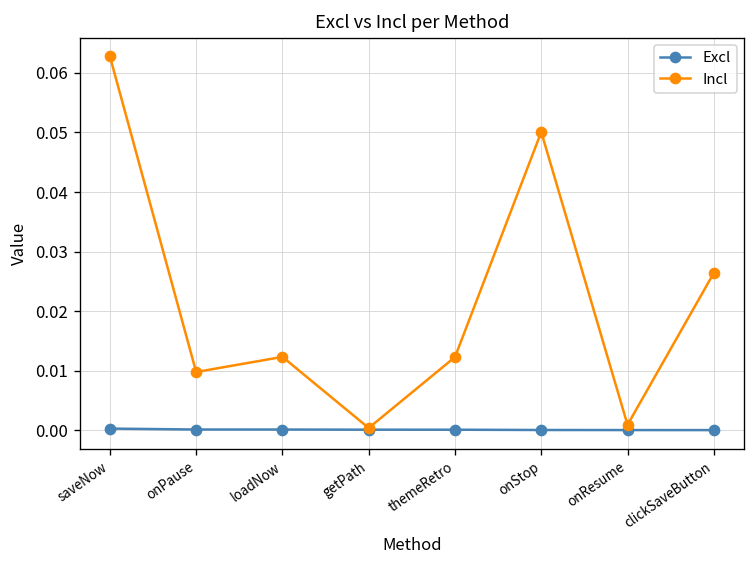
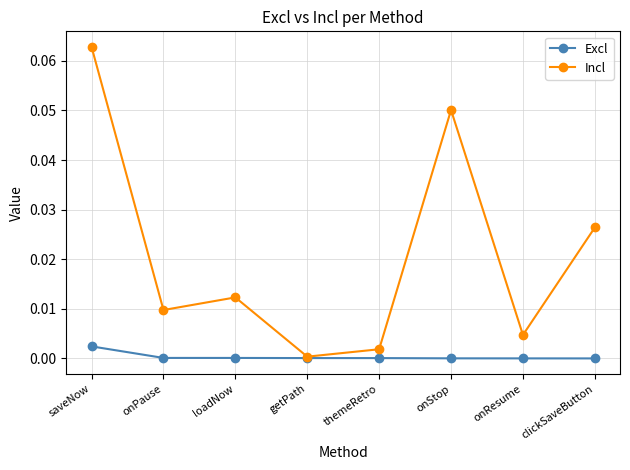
  {
    "Excl": {
-     "saveNow": 0.000,
+     "saveNow": 0.002,
      "onPause": 0.000,
      "loadNow": 0.000,
      "themeRetro": 0.000,
      "onStop": 0.000,
      "onResume": 0.000,
      "clickSaveButton": 0.000
    },
    "Incl": {
      "saveNow": 0.063,
      "onPause": 0.010,
      "loadNow": 0.012,
-     "themeRetro": 0.012,
+     "themeRetro": 0.002,
      "onStop": 0.050,
-     "onResume": 0.001,
+     "onResume": 0.005,
      "clickSaveButton": 0.026
    }
  }
